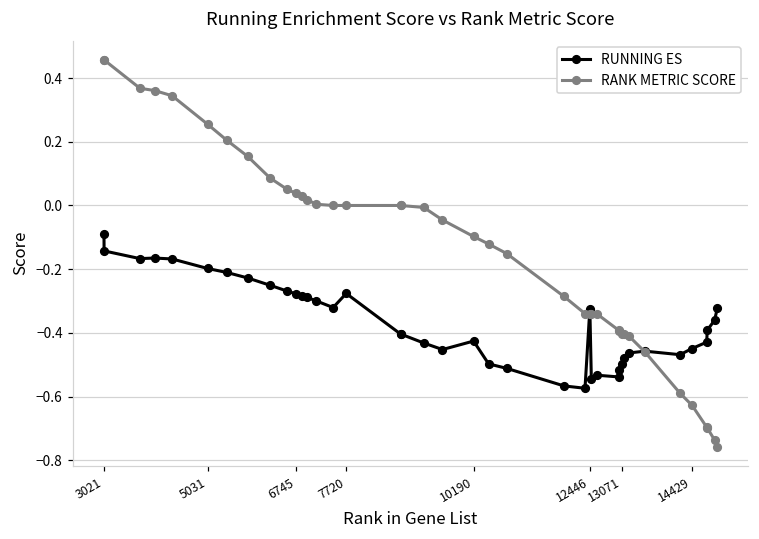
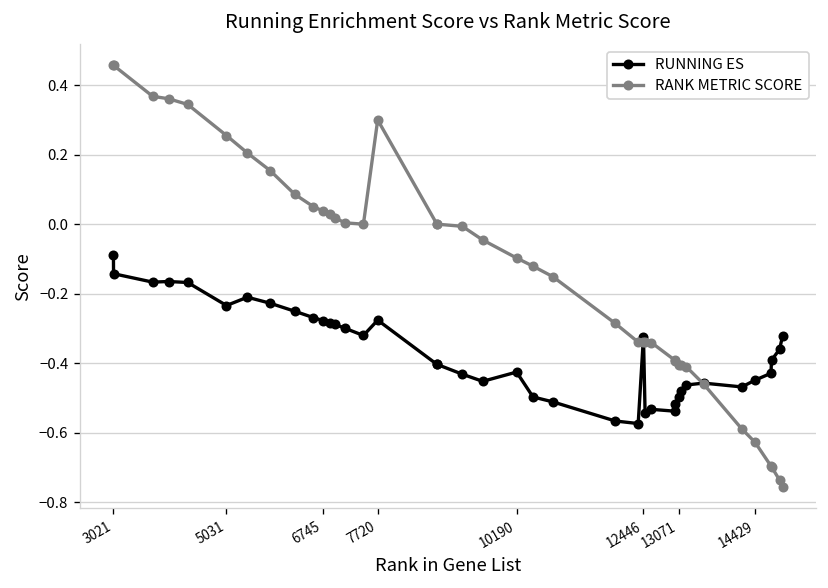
  {
    "RUNNING ES": {
      "3021": -0.09,
-     "5031": -0.20,
+     "5031": -0.23,
      "6745": -0.28,
      "7720": -0.28,
      "10190": -0.43,
      "12446": -0.32,
      "13071": -0.50,
      "14429": -0.45
    },
    "RANK METRIC SCORE": {
      "3021": 0.46,
      "5031": 0.26,
      "6745": 0.04,
-     "7720": 0.0,
+     "7720": 0.3,
      "10190": -0.1,
      "12446": -0.34,
      "13071": -0.4,
      "14429": -0.63
    }
  }
